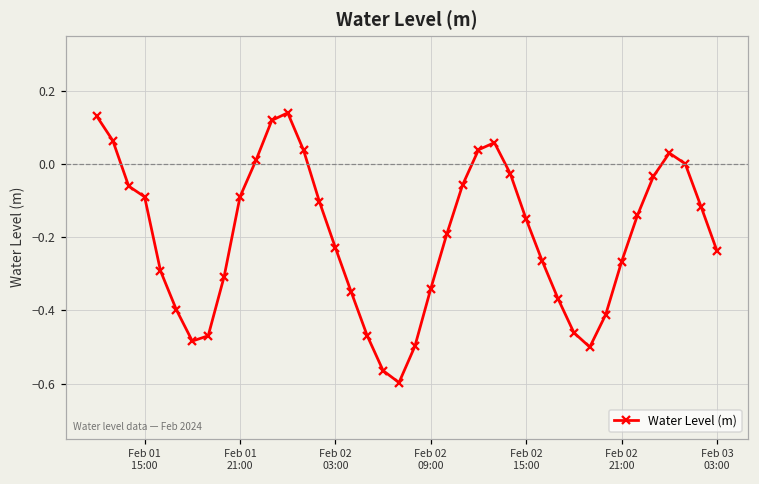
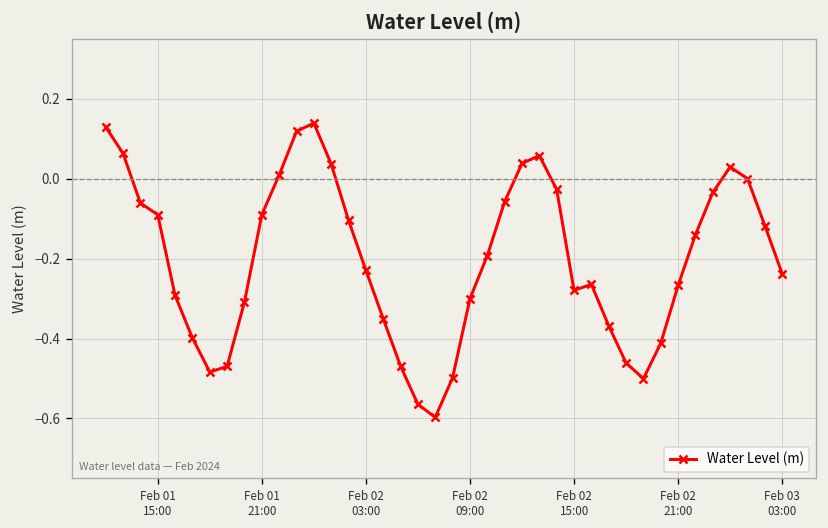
  {
    "Feb 01 15:00": -0.09,
    "Feb 01 21:00": -0.09,
    "Feb 02 03:00": -0.23,
-   "Feb 02 09:00": -0.34,
-   "Feb 02 15:00": -0.15,
+   "Feb 02 09:00": -0.30,
+   "Feb 02 15:00": -0.28,
    "Feb 02 21:00": -0.27,
    "Feb 03 03:00": -0.24
  }
